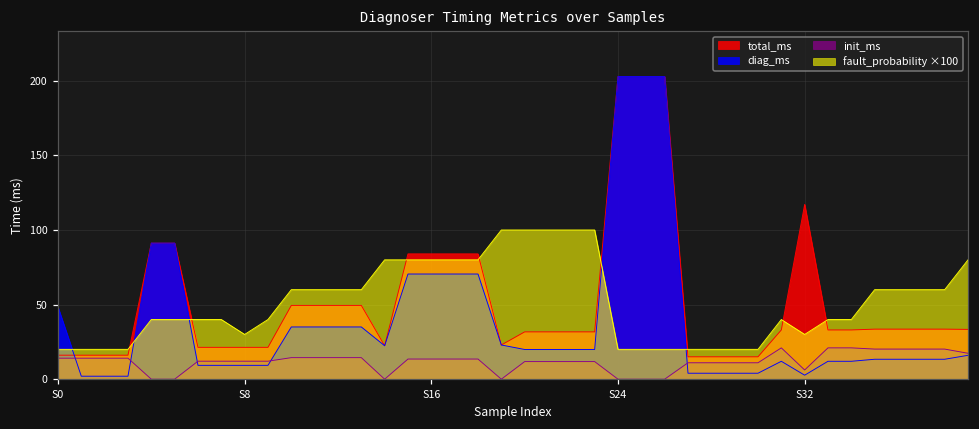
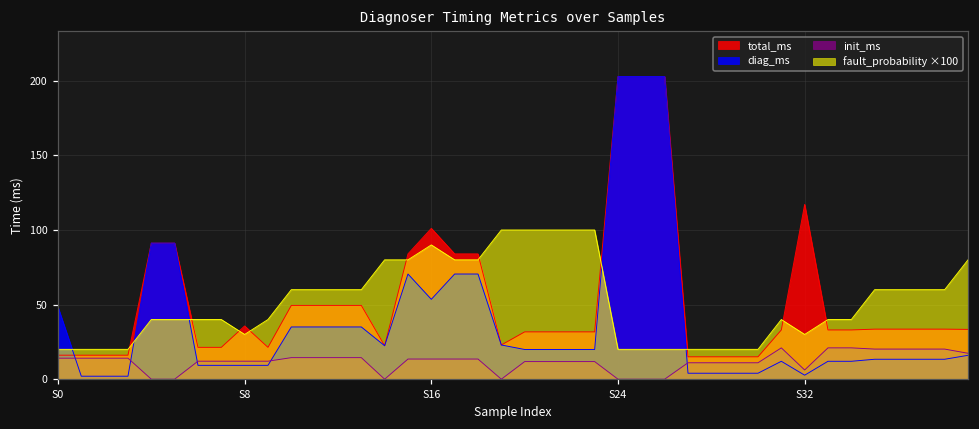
  {
    "total_ms": {
      "S0": 16,
-     "S8": 21,
-     "S16": 84,
+     "S8": 36,
+     "S16": 101,
      "S32": 117
    },
    "diag_ms": {
      "S0": 48,
      "S8": 9,
-     "S16": 70,
+     "S16": 54,
      "S32": 3
    },
    "init_ms": {
      "S0": 14,
      "S8": 12,
      "S16": 14,
      "S24": 0,
      "S32": 6
    },
    "fault_probability ×100": {
      "S0": 20,
      "S8": 30,
-     "S16": 80,
+     "S16": 90,
      "S24": 20,
      "S32": 30
    }
  }
